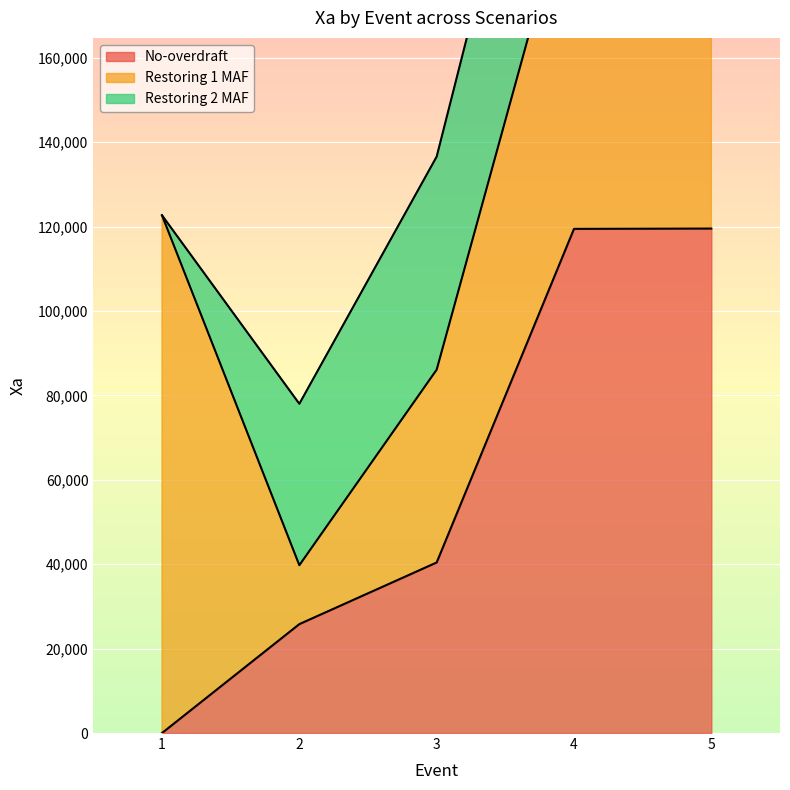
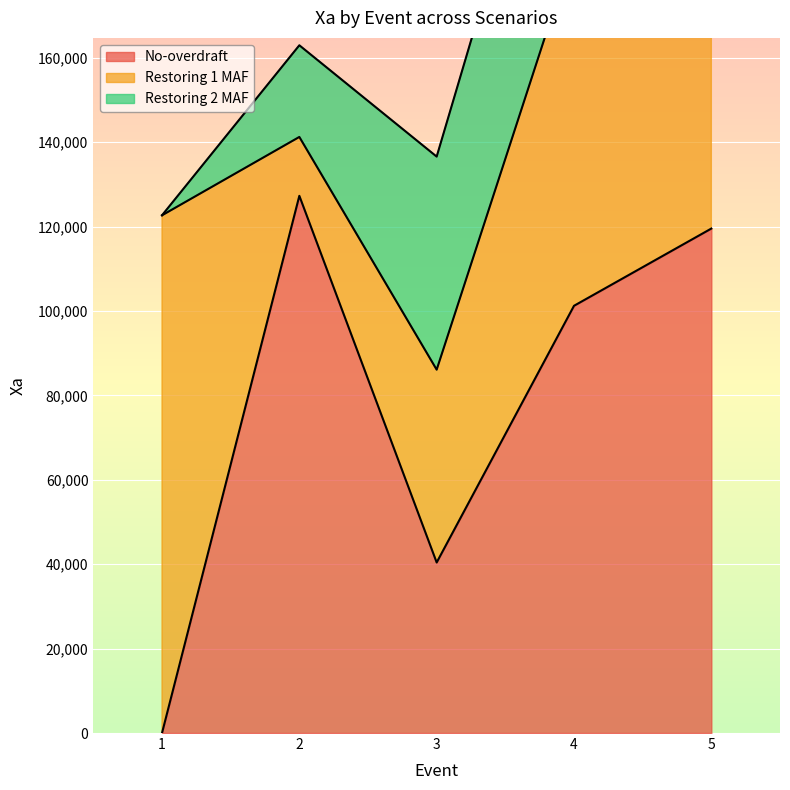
  {
    "No-overdraft": {
      "1": "0",
-     "2": "26,000",
+     "2": "127,000",
      "3": "40,000",
-     "4": "119,000",
+     "4": "101,000",
      "5": "120,000"
    },
    "Restoring 1 MAF": {
      "2": "14,000",
      "3": "46,000"
    },
    "Restoring 2 MAF": {
-     "2": "38,000",
+     "2": "22,000",
      "3": "50,000"
    }
  }
